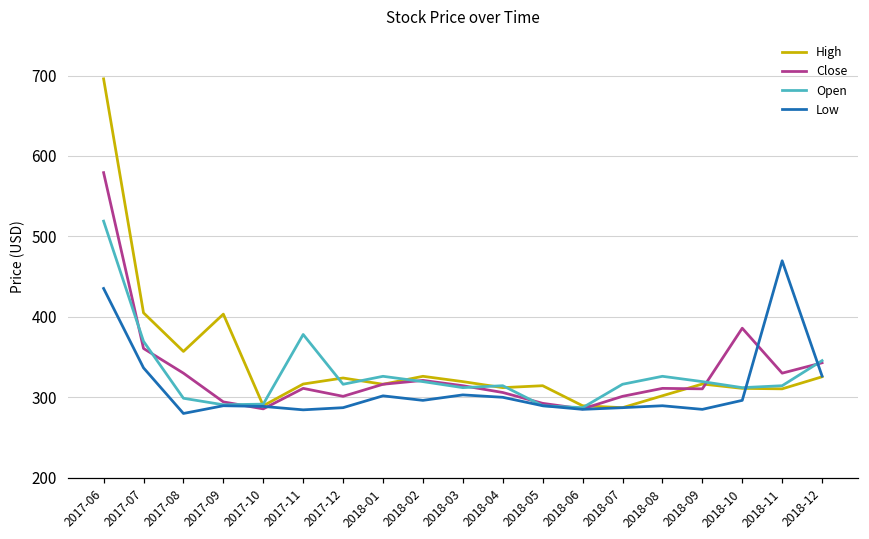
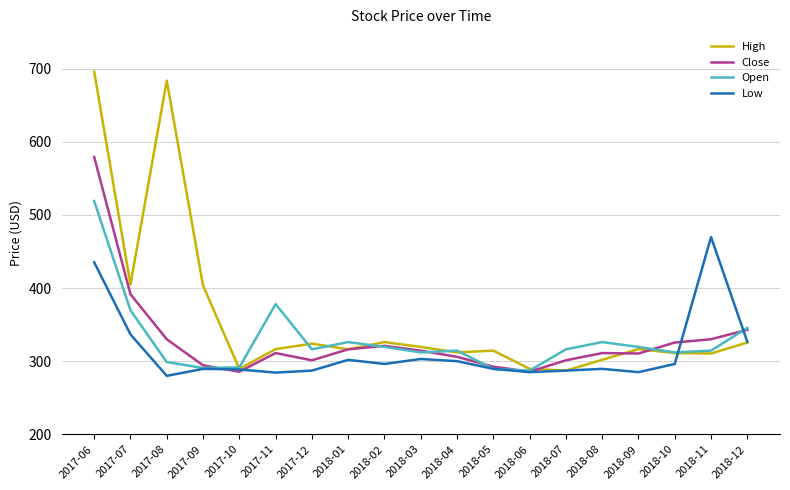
  {
    "High": {
      "2017-06": 700,
      "2017-07": 410,
-     "2017-08": 360,
+     "2017-08": 680,
      "2017-09": 400,
      "2017-11": 320,
      "2017-12": 320,
      "2018-02": 330,
      "2018-03": 320,
      "2018-05": 310,
      "2018-08": 300,
      "2018-11": 310
    },
    "Close": {
      "2017-06": 580,
-     "2017-07": 360,
+     "2017-07": 390,
      "2017-08": 330,
      "2017-09": 290,
      "2017-11": 310,
      "2017-12": 300,
      "2018-04": 310,
      "2018-07": 300,
      "2018-08": 310,
      "2018-09": 310,
-     "2018-10": 390,
+     "2018-10": 330,
      "2018-11": 330
    },
    "Open": {
      "2017-06": 520,
      "2017-07": 370,
      "2017-08": 300,
      "2017-11": 380,
      "2017-12": 320,
      "2018-01": 330,
      "2018-07": 320,
      "2018-08": 330,
      "2018-11": 310
    },
    "Low": {
      "2017-06": 440,
      "2017-07": 340,
      "2017-08": 280,
      "2017-11": 280,
      "2017-12": 290,
      "2018-01": 300,
      "2018-02": 300,
      "2018-03": 300,
      "2018-04": 300,
      "2018-08": 290,
      "2018-09": 290,
      "2018-10": 300,
      "2018-11": 470
    }
  }
